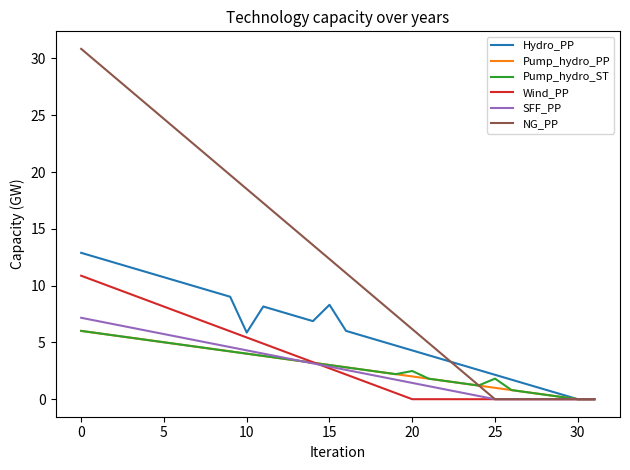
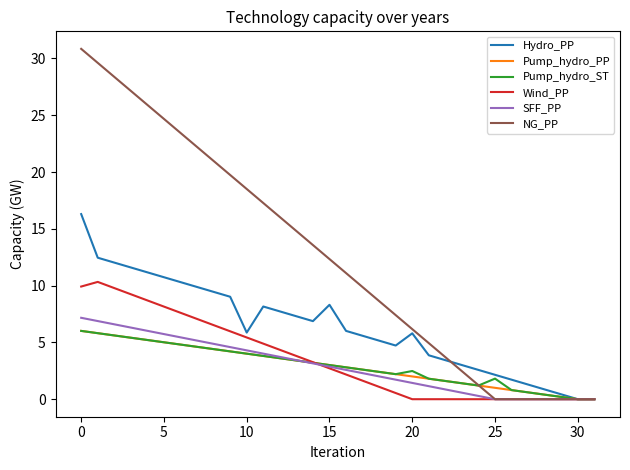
  {
    "Hydro_PP": {
-     "0": 12.9,
+     "0": 16.3,
      "5": 10.7,
      "10": 5.9,
      "15": 8.3,
-     "20": 4.3,
+     "20": 5.8,
      "25": 2.1
    },
    "Pump_hydro_PP": {
      "20": 2.0,
      "25": 1.0
    },
    "Pump_hydro_ST": {
      "20": 2.5,
      "25": 1.8
    },
    "Wind_PP": {
-     "0": 10.9,
+     "0": 9.9,
      "5": 8.2,
      "10": 5.4,
      "20": 0.0
    },
    "SFF_PP": {
      "0": 7.2,
      "5": 5.7,
      "10": 4.3,
      "20": 1.4
    },
    "NG_PP": {
      "0": 30.8,
      "5": 24.7,
      "10": 18.5,
      "15": 12.3,
      "20": 6.2
    }
  }
